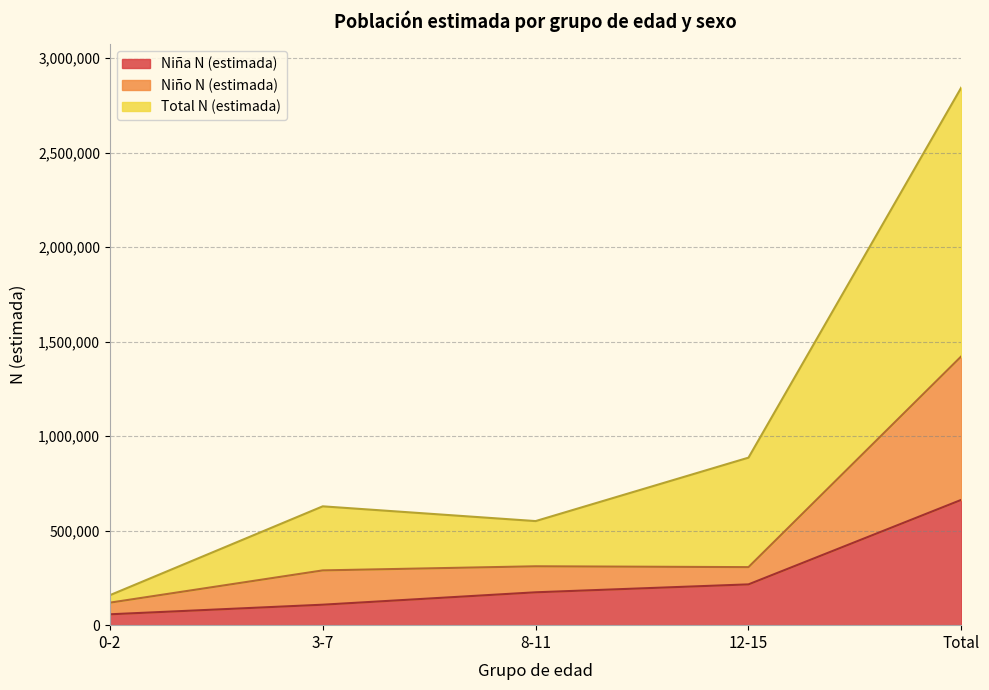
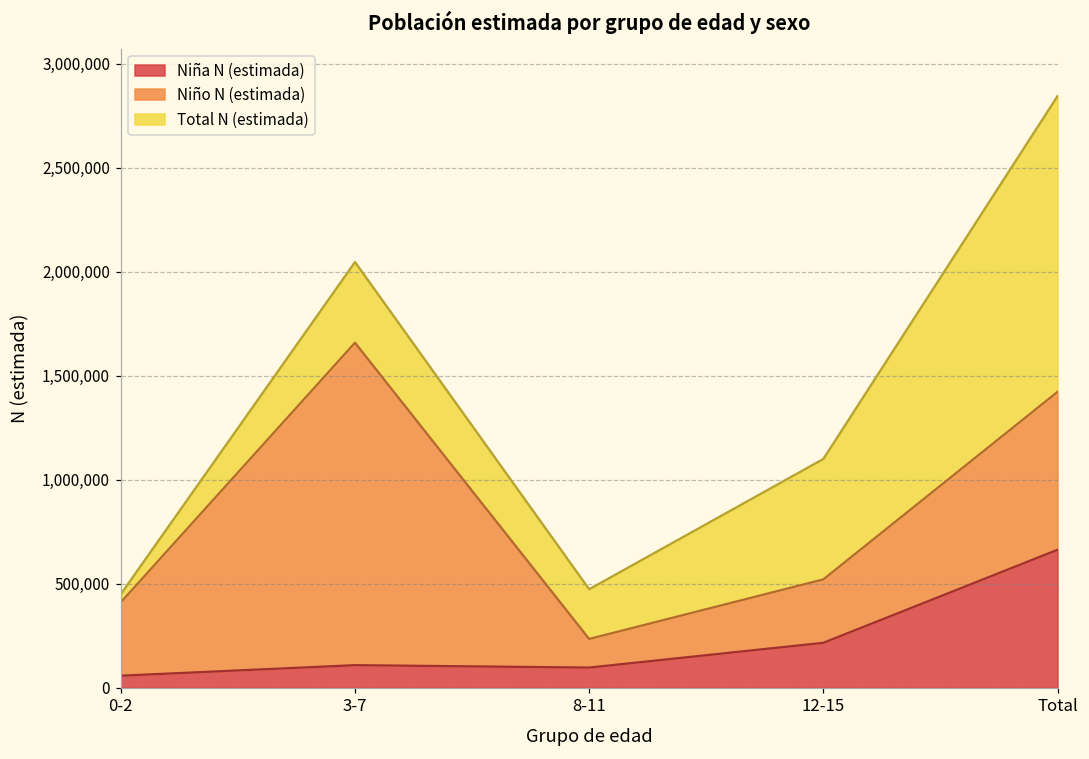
  {
    "Niña N (estimada)": {
      "0-2": "60,000",
      "3-7": "110,000",
-     "8-11": "170,000",
+     "8-11": "100,000",
      "12-15": "220,000",
      "Total": "660,000"
    },
    "Niño N (estimada)": {
-     "0-2": "60,000",
-     "3-7": "180,000",
+     "0-2": "350,000",
+     "3-7": "1,550,000",
      "8-11": "140,000",
-     "12-15": "90,000",
+     "12-15": "300,000",
      "Total": "760,000"
    },
    "Total N (estimada)": {
      "0-2": "40,000",
-     "3-7": "340,000",
+     "3-7": "390,000",
      "8-11": "240,000",
      "12-15": "580,000",
      "Total": "1,420,000"
    }
  }
